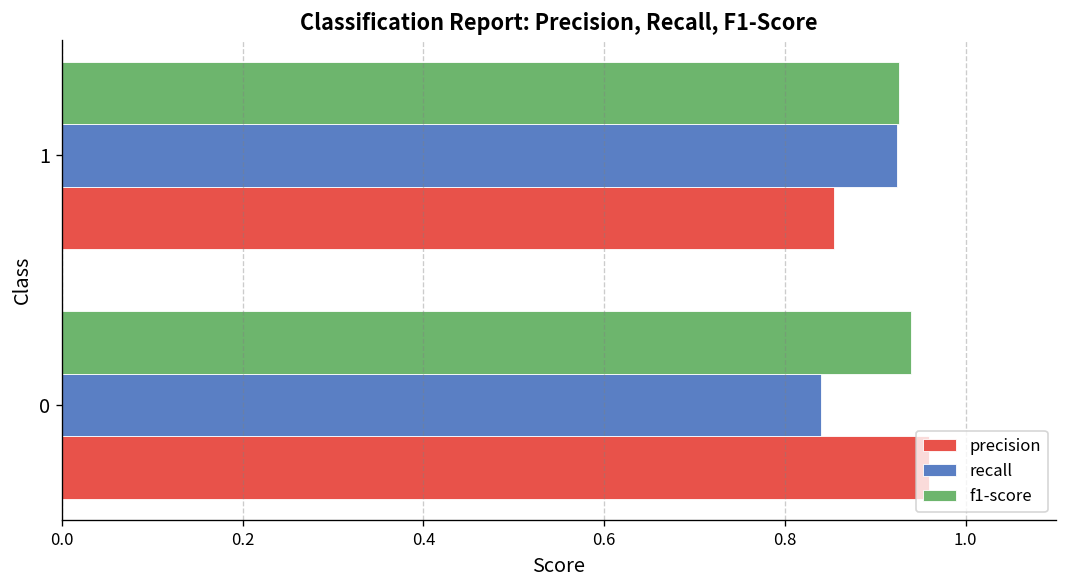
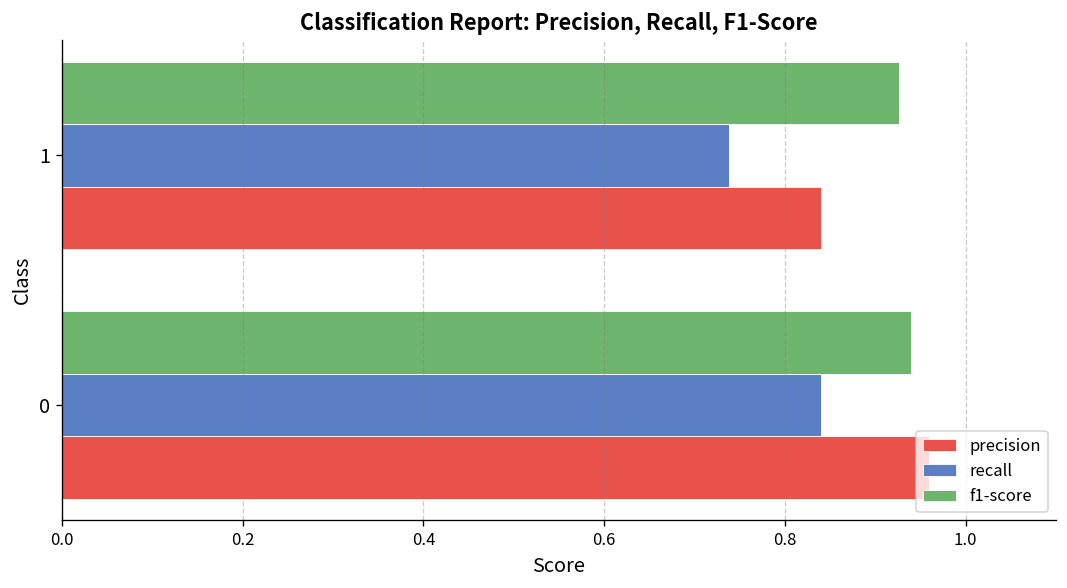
  {
    "precision": {
-     "1": 0.85
+     "1": 0.84
    },
    "recall": {
-     "1": 0.92,
+     "1": 0.74,
      "0": 0.84
    },
    "f1-score": {
      "1": 0.93,
      "0": 0.94
    }
  }
